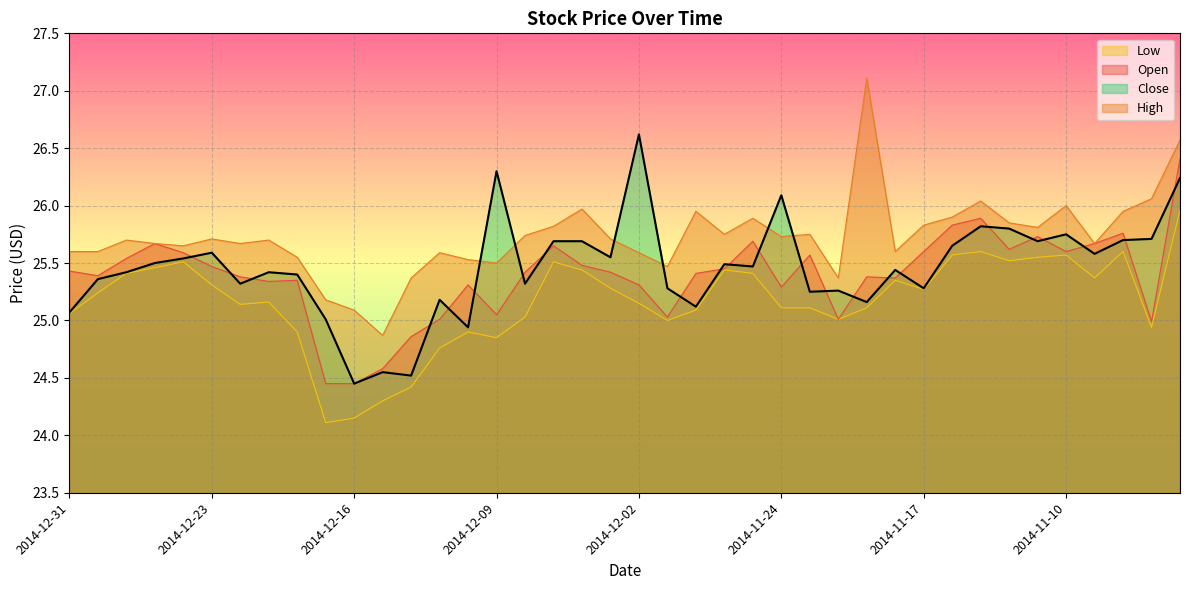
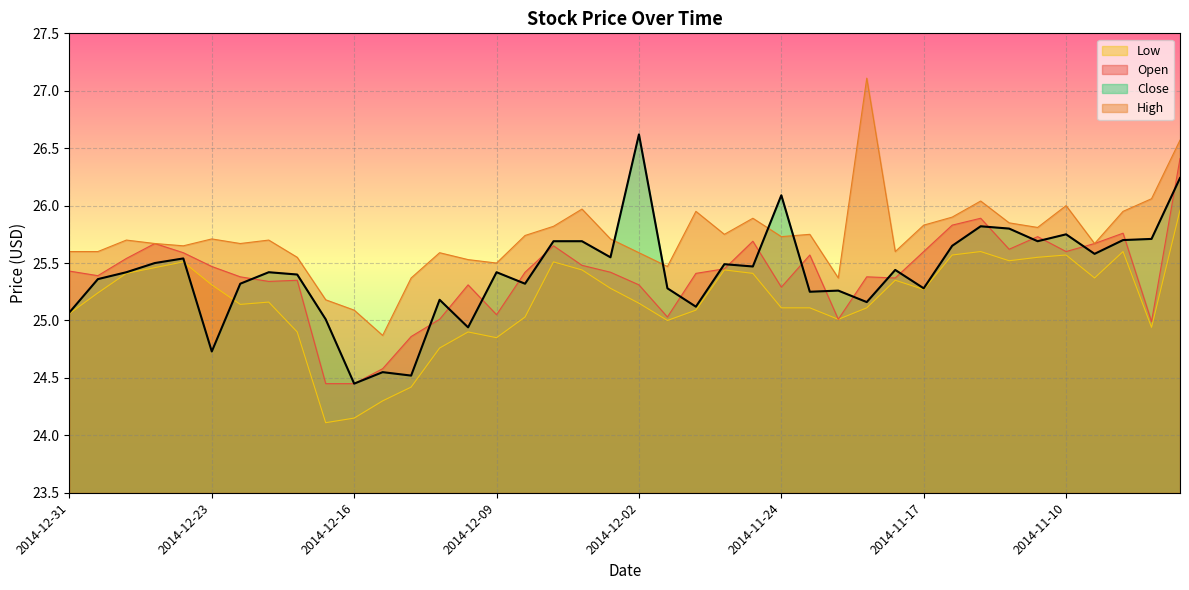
  {
    "Close": {
-     "2014-12-23": 25.59,
-     "2014-12-09": 26.30,
+     "2014-12-23": 24.73,
+     "2014-12-09": 25.42,
      "2014-12-02": 26.62,
      "2014-11-24": 26.09,
      "2014-11-10": 25.75
    }
  }
